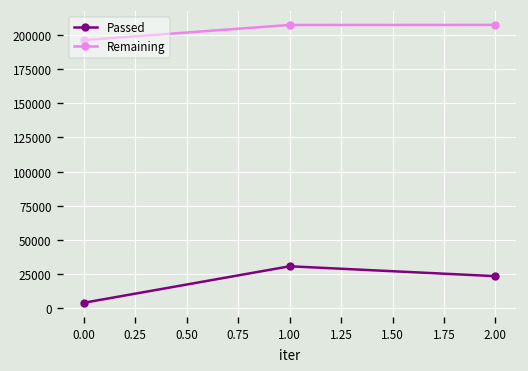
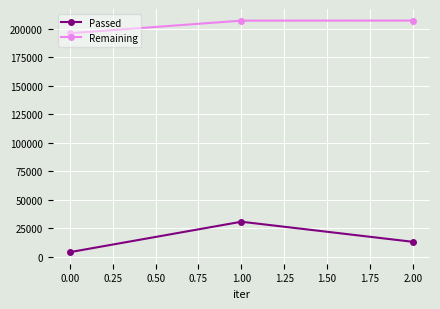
  {
    "Passed": {
      "0.00": 4000,
      "1.00": 31000,
-     "2.00": 24000
+     "2.00": 13000
    },
    "Remaining": {
      "1.00": 207000,
      "2.00": 207000
    }
  }
